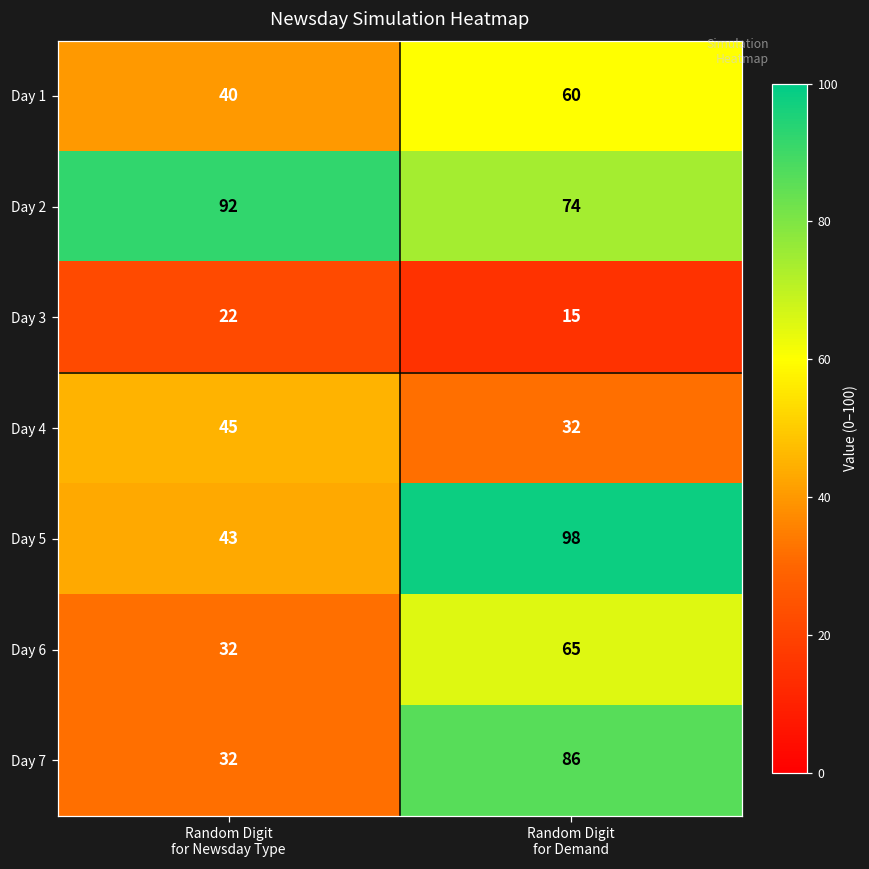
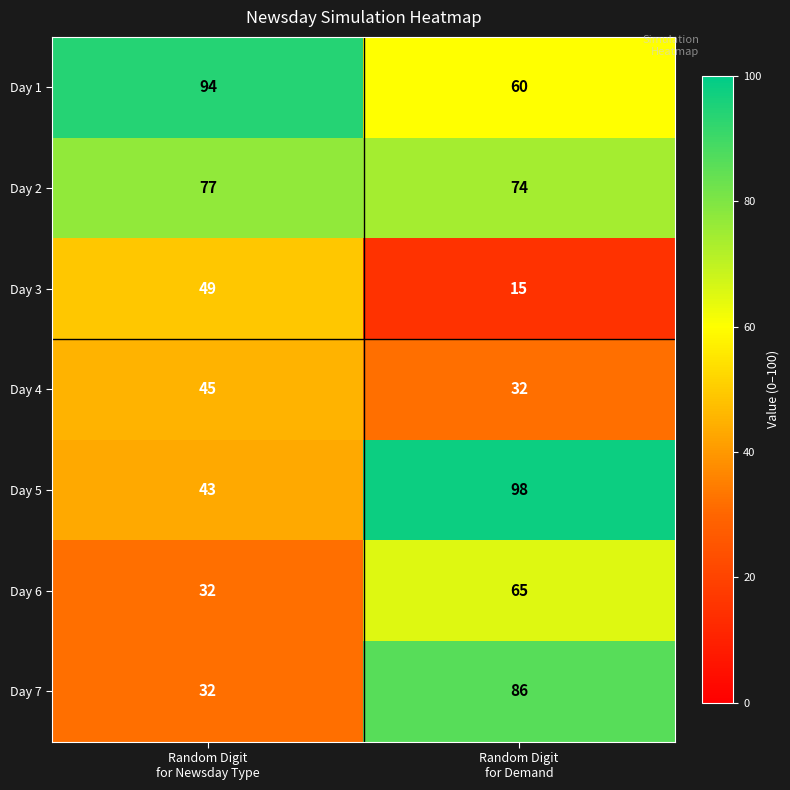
  {
    "Day 1": {
-     "Random Digit for Newsday Type": 40,
+     "Random Digit for Newsday Type": 94,
      "Random Digit for Demand": 60
    },
    "Day 2": {
-     "Random Digit for Newsday Type": 92,
+     "Random Digit for Newsday Type": 77,
      "Random Digit for Demand": 74
    },
    "Day 3": {
-     "Random Digit for Newsday Type": 22,
+     "Random Digit for Newsday Type": 49,
      "Random Digit for Demand": 15
    },
    "Day 4": {
      "Random Digit for Newsday Type": 45,
      "Random Digit for Demand": 32
    },
    "Day 5": {
      "Random Digit for Newsday Type": 43,
      "Random Digit for Demand": 98
    },
    "Day 6": {
      "Random Digit for Newsday Type": 32,
      "Random Digit for Demand": 65
    },
    "Day 7": {
      "Random Digit for Newsday Type": 32,
      "Random Digit for Demand": 86
    }
  }
